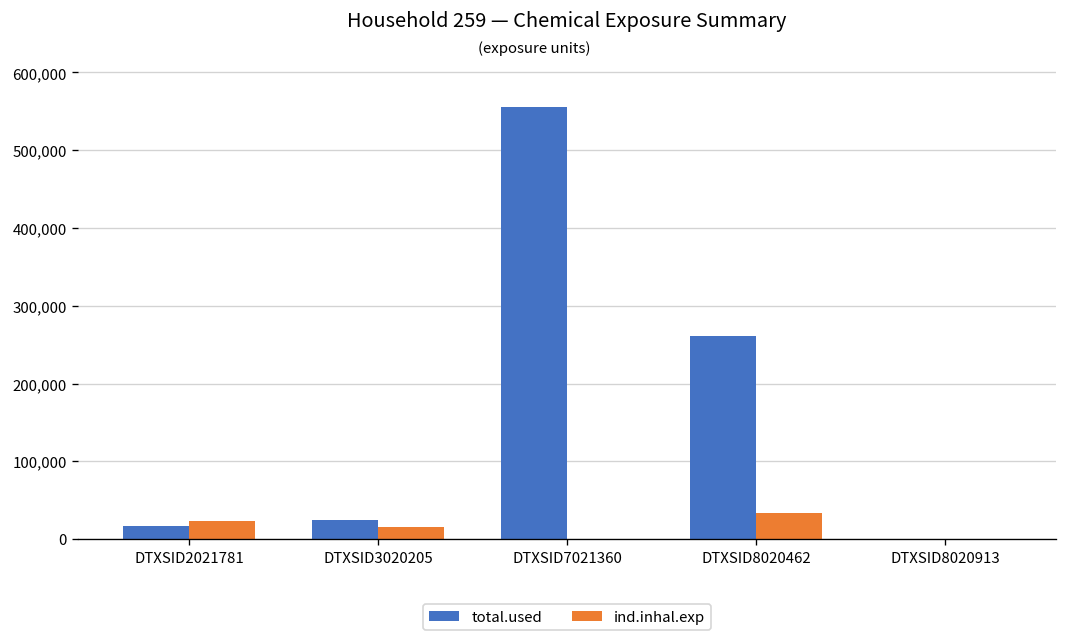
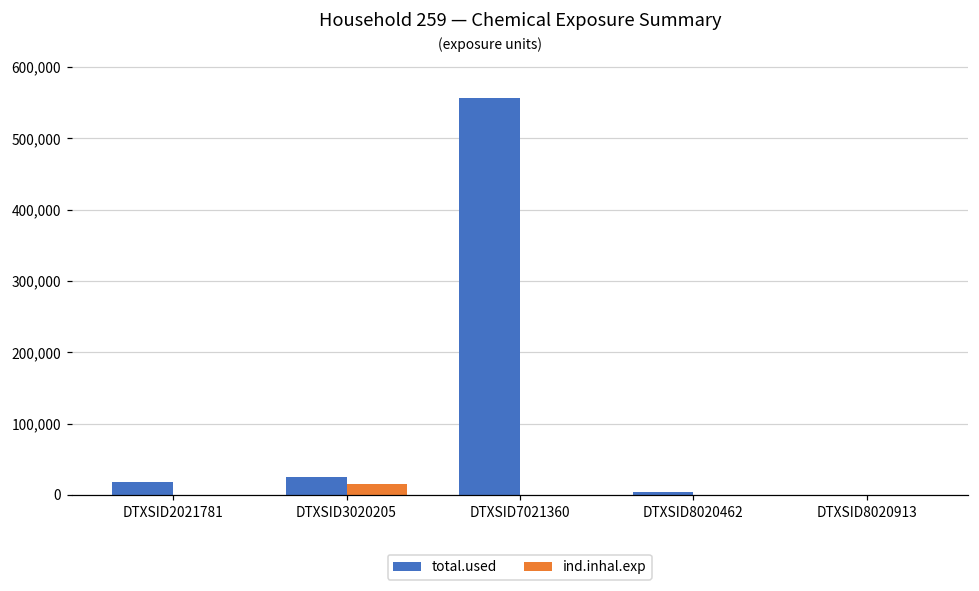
  {
    "total.used": {
      "DTXSID2021781": "20,000",
      "DTXSID3020205": "30,000",
      "DTXSID7021360": "560,000",
-     "DTXSID8020462": "260,000",
+     "DTXSID8020462": "0",
      "DTXSID8020913": "0"
    },
    "ind.inhal.exp": {
-     "DTXSID2021781": "20,000",
+     "DTXSID2021781": "0",
      "DTXSID3020205": "20,000",
-     "DTXSID8020462": "30,000",
+     "DTXSID8020462": "0",
      "DTXSID8020913": "0"
    }
  }
